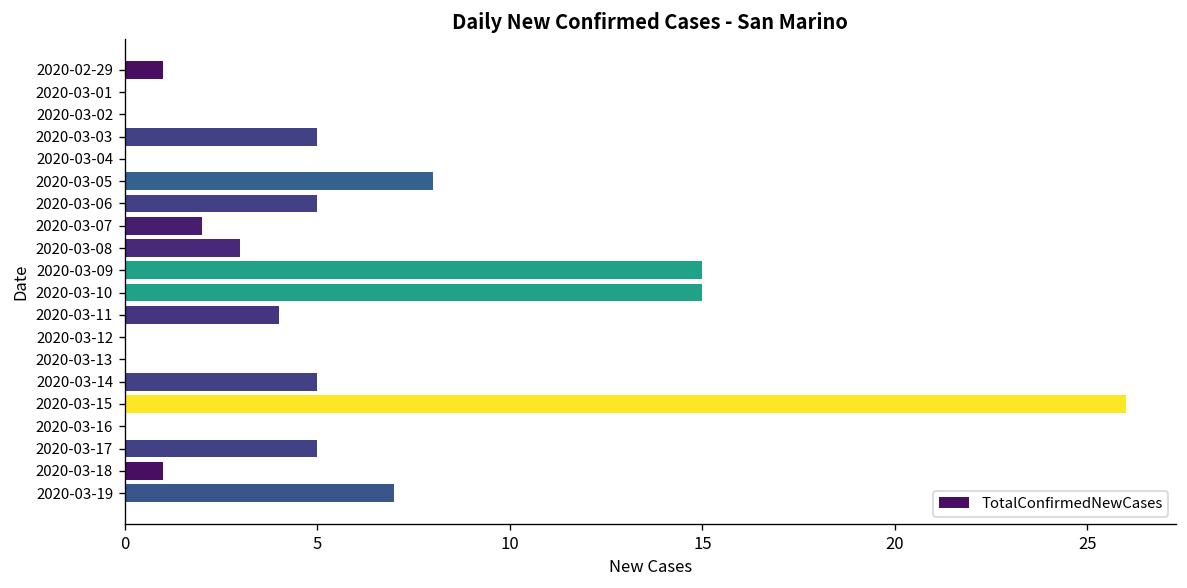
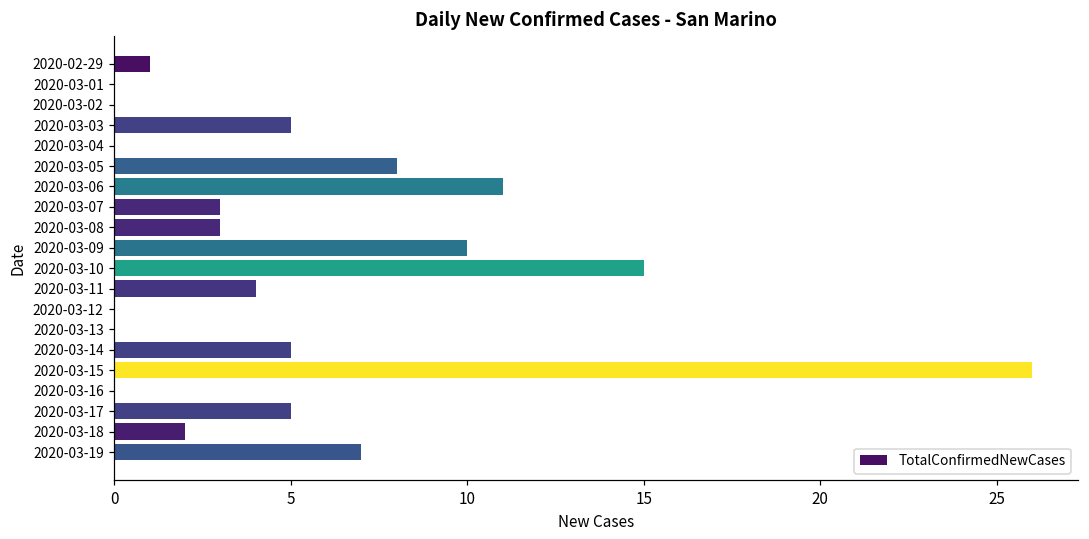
  {
    "2020-02-29": 1,
    "2020-03-01": 0,
    "2020-03-02": 0,
    "2020-03-03": 5,
    "2020-03-04": 0,
    "2020-03-05": 8,
-   "2020-03-06": 5,
-   "2020-03-07": 2,
+   "2020-03-06": 11,
+   "2020-03-07": 3,
    "2020-03-08": 3,
-   "2020-03-09": 15,
+   "2020-03-09": 10,
    "2020-03-10": 15,
    "2020-03-11": 4,
    "2020-03-12": 0,
    "2020-03-13": 0,
    "2020-03-14": 5,
    "2020-03-15": 26,
    "2020-03-16": 0,
    "2020-03-17": 5,
-   "2020-03-18": 1,
+   "2020-03-18": 2,
    "2020-03-19": 7
  }
